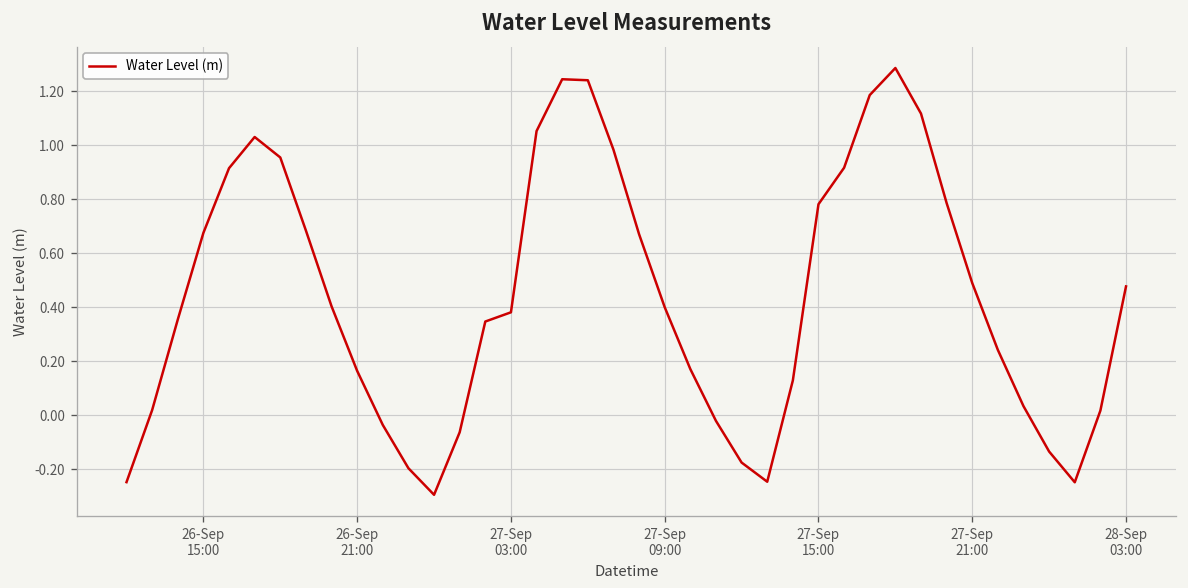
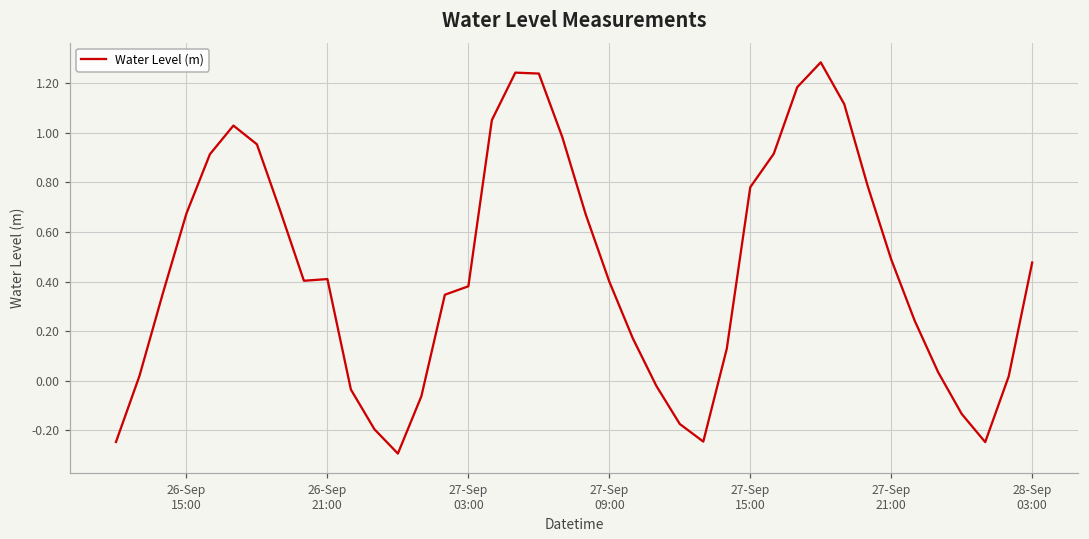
  {
    "26-Sep 15:00": 0.67,
-   "26-Sep 21:00": 0.16,
+   "26-Sep 21:00": 0.41,
    "27-Sep 03:00": 0.38,
    "27-Sep 09:00": 0.40,
    "27-Sep 15:00": 0.78,
    "27-Sep 21:00": 0.49,
    "28-Sep 03:00": 0.48
  }
